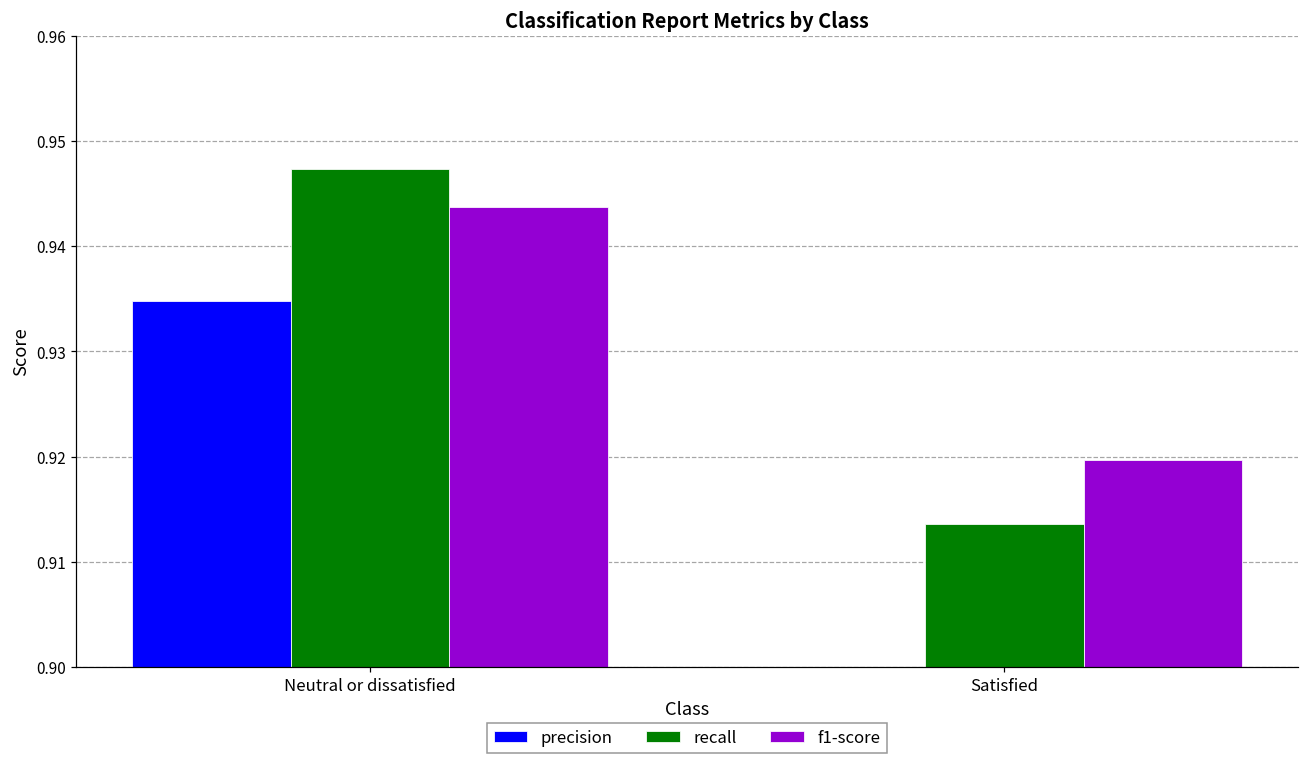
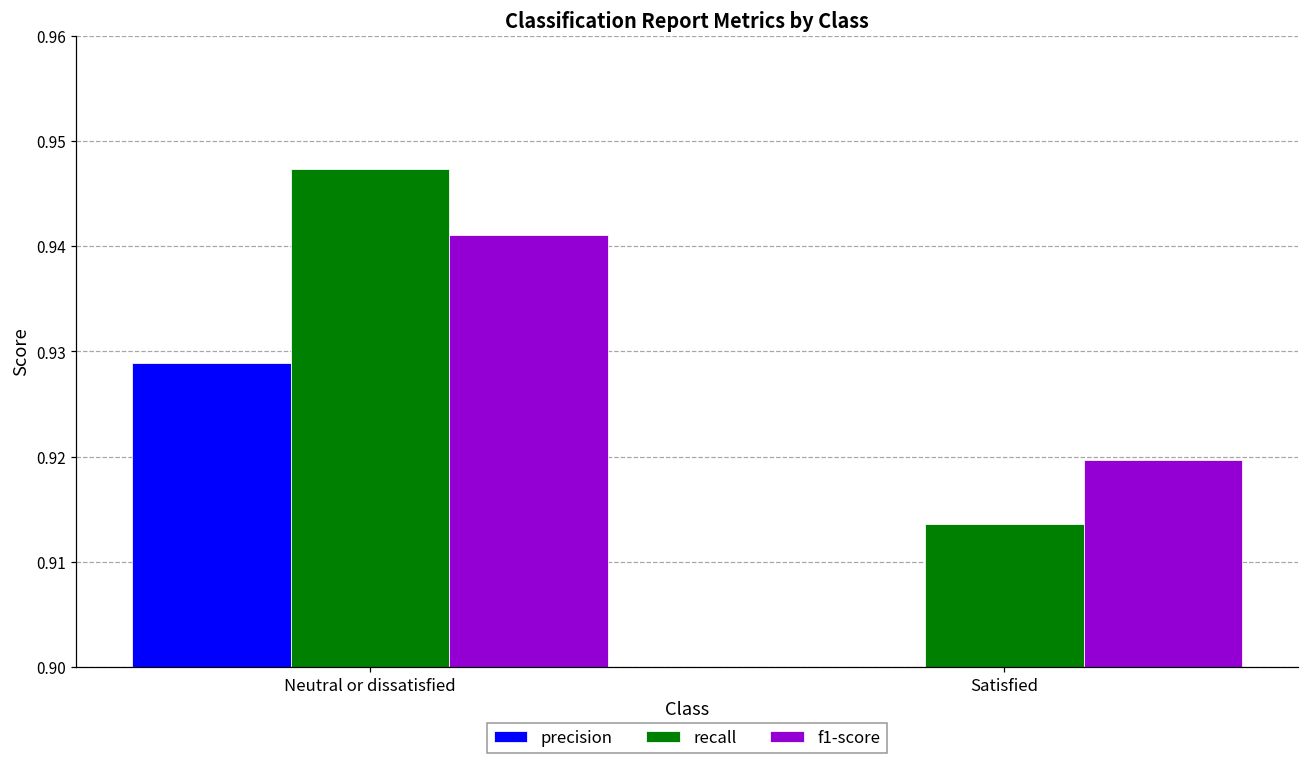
  {
    "precision": {
-     "Neutral or dissatisfied": 0.935
+     "Neutral or dissatisfied": 0.929
    },
    "recall": {
      "Neutral or dissatisfied": 0.947,
      "Satisfied": 0.914
    },
    "f1-score": {
-     "Neutral or dissatisfied": 0.944,
+     "Neutral or dissatisfied": 0.941,
      "Satisfied": 0.920
    }
  }
